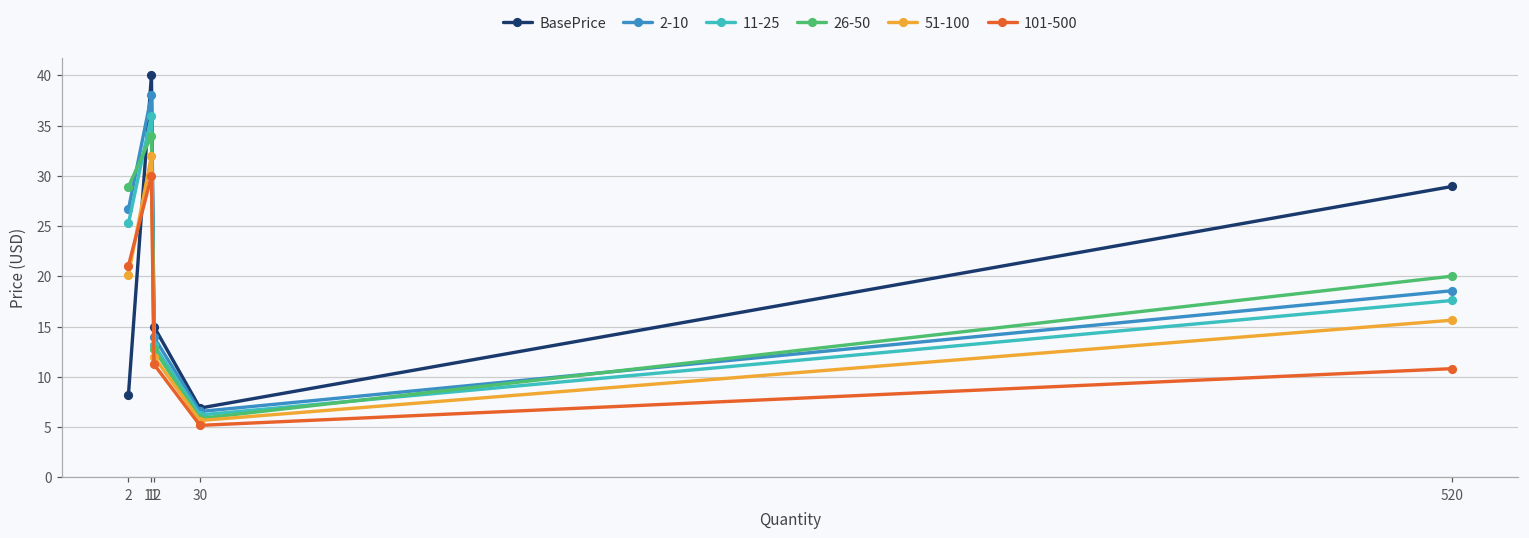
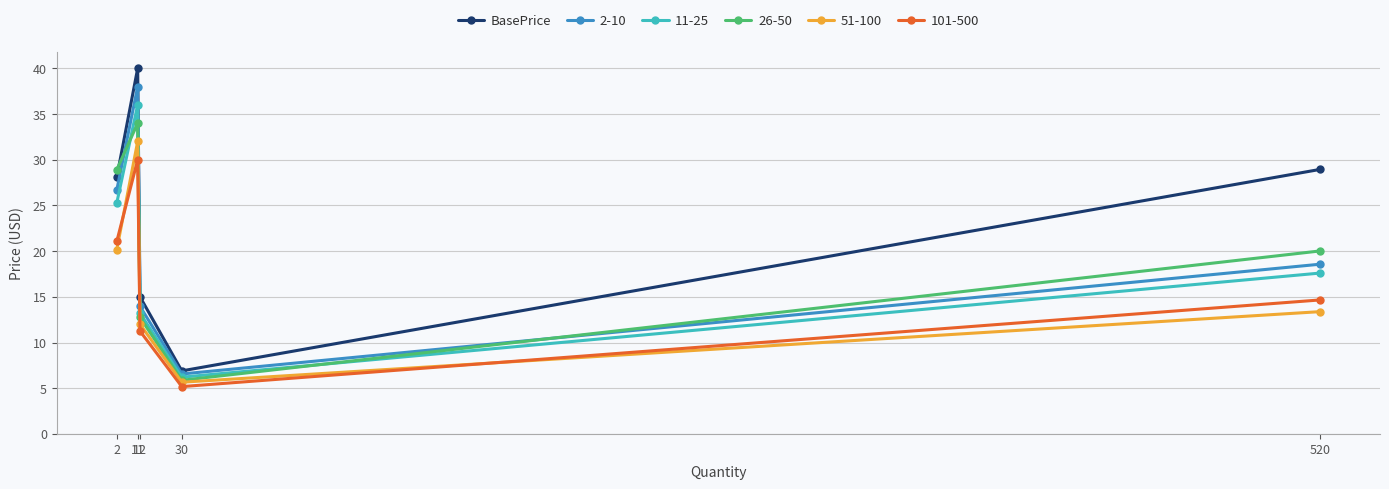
  {
    "BasePrice": {
-     "2": 8,
+     "2": 28,
      "30": 7,
      "520": 29
    },
    "26-50": {
      "2": 29,
      "520": 20
    },
    "51-100": {
      "2": 20,
-     "520": 16
+     "520": 13
    },
    "101-500": {
      "2": 21,
      "30": 5,
-     "520": 11
+     "520": 15
    }
  }
